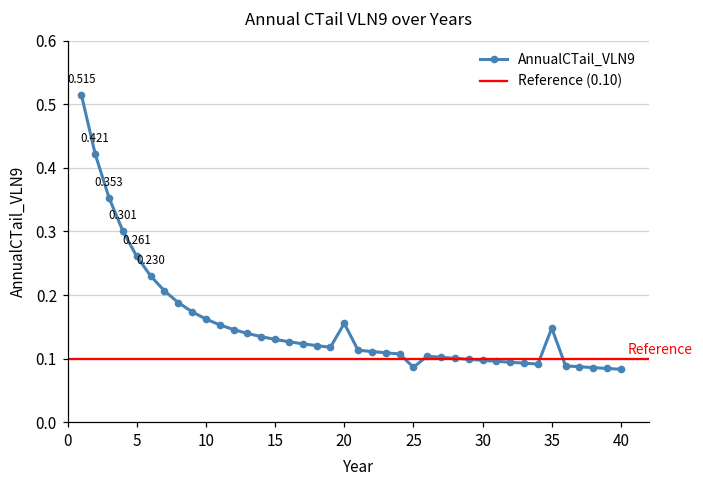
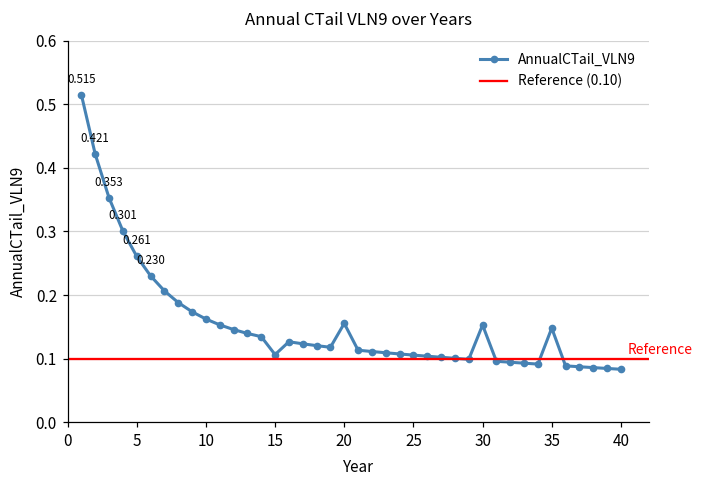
  {
    "10": 0.16,
-   "15": 0.13,
+   "15": 0.11,
    "20": 0.16,
-   "25": 0.09,
-   "30": 0.10,
+   "25": 0.11,
+   "30": 0.15,
    "35": 0.15,
    "40": 0.08
  }
